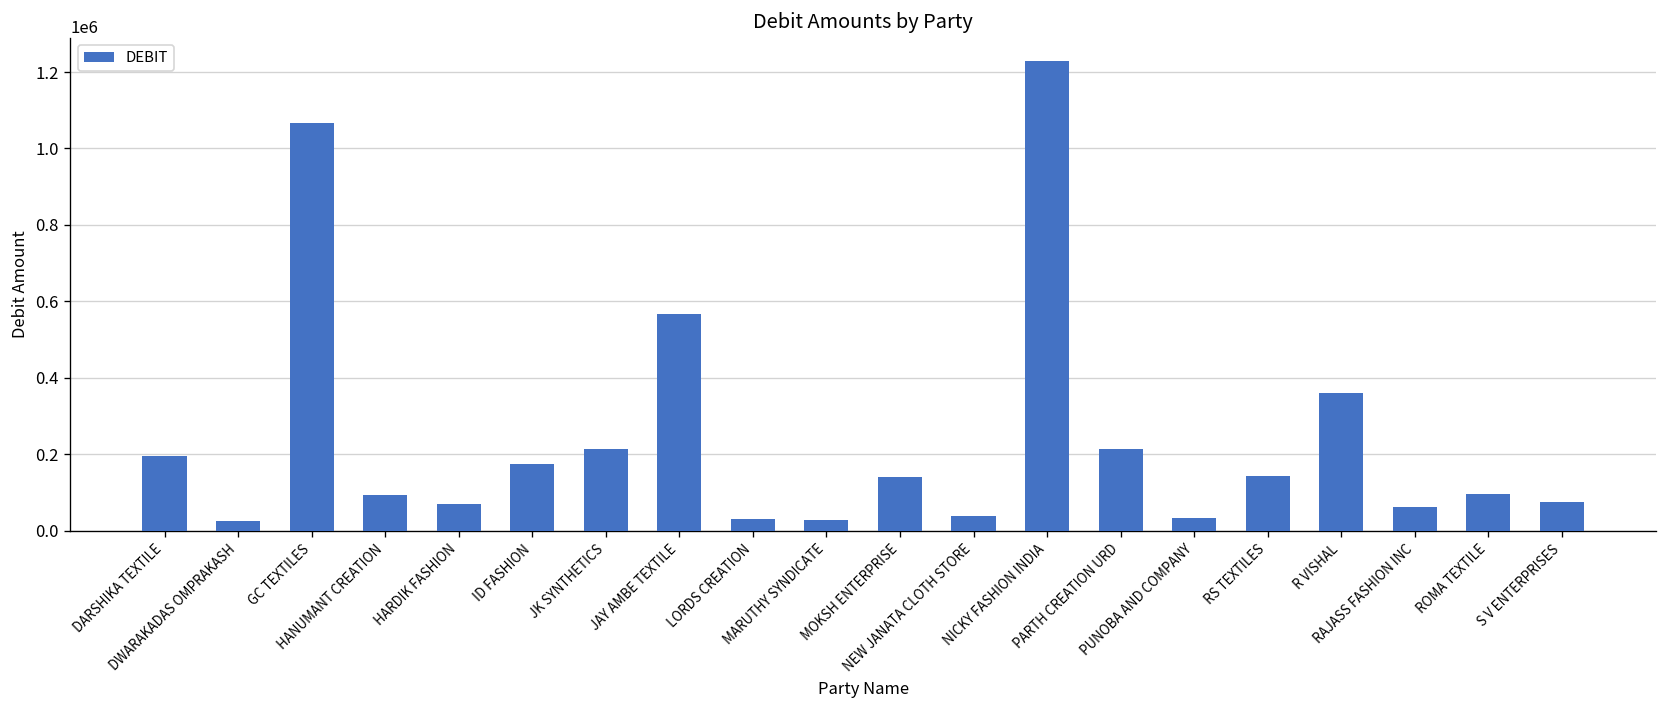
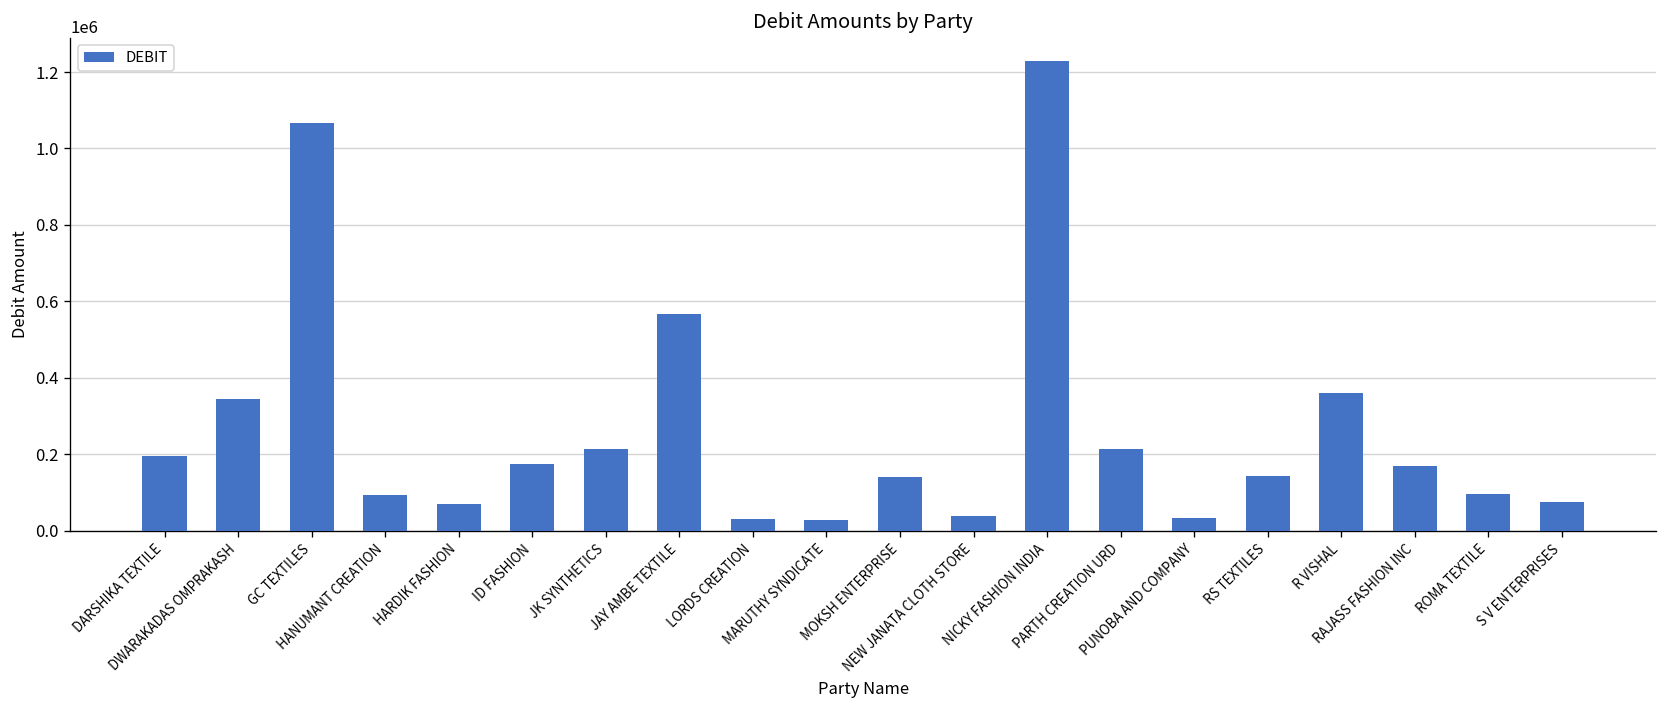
  {
    "DARSHIKA TEXTILE": 200000,
-   "DWARAKADAS OMPRAKASH": 30000,
+   "DWARAKADAS OMPRAKASH": 340000,
    "GC TEXTILES": 1070000,
    "HANUMANT CREATION": 90000,
    "HARDIK FASHION": 70000,
    "ID FASHION": 170000,
    "JK SYNTHETICS": 210000,
    "JAY AMBE TEXTILE": 570000,
    "LORDS CREATION": 30000,
    "MARUTHY SYNDICATE": 30000,
    "MOKSH ENTERPRISE": 140000,
    "NEW JANATA CLOTH STORE": 40000,
    "NICKY FASHION INDIA": 1230000,
    "PARTH CREATION URD": 210000,
    "PUNOBA AND COMPANY": 30000,
    "RS TEXTILES": 140000,
    "R VISHAL": 360000,
-   "RAJASS FASHION INC": 60000,
+   "RAJASS FASHION INC": 170000,
    "ROMA TEXTILE": 90000,
    "S V ENTERPRISES": 80000
  }
